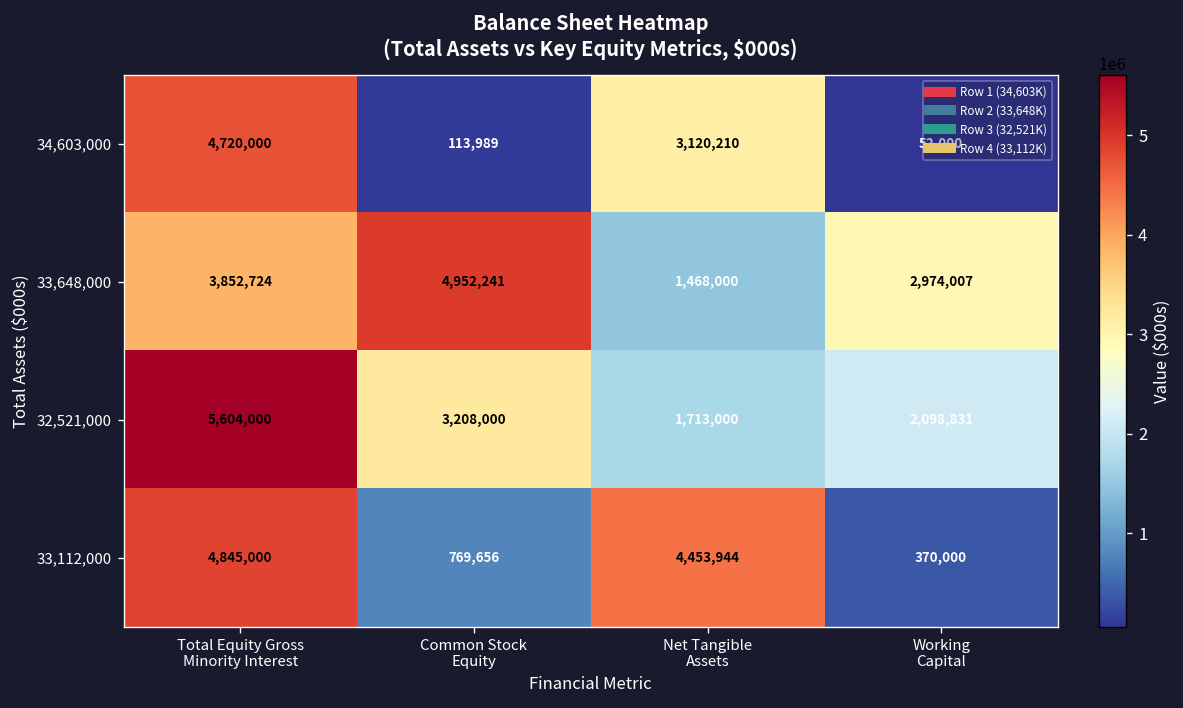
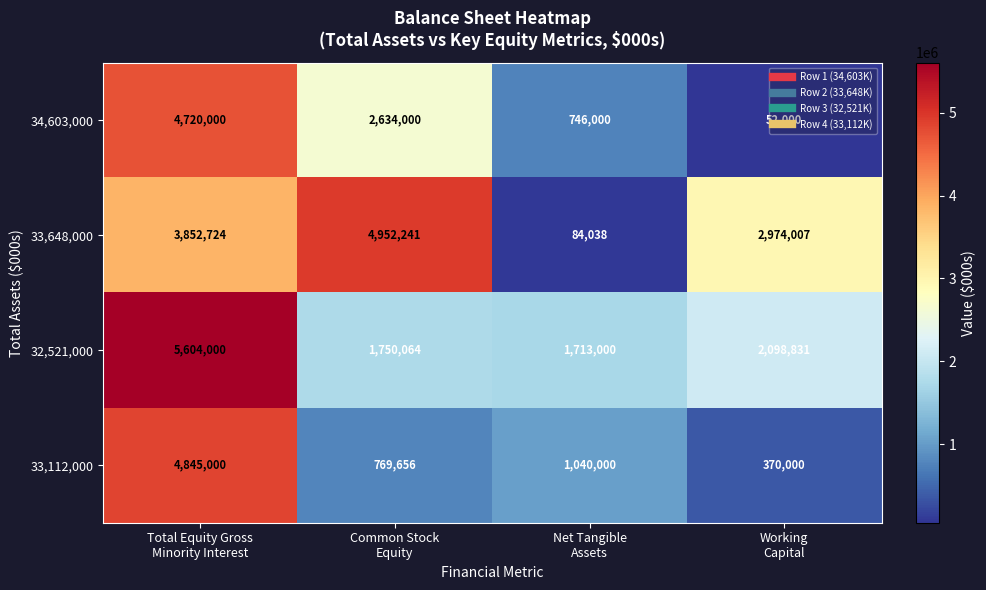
  {
    "34,603,000": {
      "Total Equity Gross Minority Interest": "4,720,000",
-     "Common Stock Equity": "113,989",
-     "Net Tangible Assets": "3,120,210"
+     "Common Stock Equity": "2,634,000",
+     "Net Tangible Assets": "746,000"
    },
    "33,648,000": {
      "Total Equity Gross Minority Interest": "3,852,724",
      "Common Stock Equity": "4,952,241",
-     "Net Tangible Assets": "1,468,000",
+     "Net Tangible Assets": "84,038",
      "Working Capital": "2,974,007"
    },
    "32,521,000": {
      "Total Equity Gross Minority Interest": "5,604,000",
-     "Common Stock Equity": "3,208,000",
+     "Common Stock Equity": "1,750,064",
      "Net Tangible Assets": "1,713,000",
      "Working Capital": "2,098,831"
    },
    "33,112,000": {
      "Total Equity Gross Minority Interest": "4,845,000",
      "Common Stock Equity": "769,656",
-     "Net Tangible Assets": "4,453,944",
+     "Net Tangible Assets": "1,040,000",
      "Working Capital": "370,000"
    }
  }
